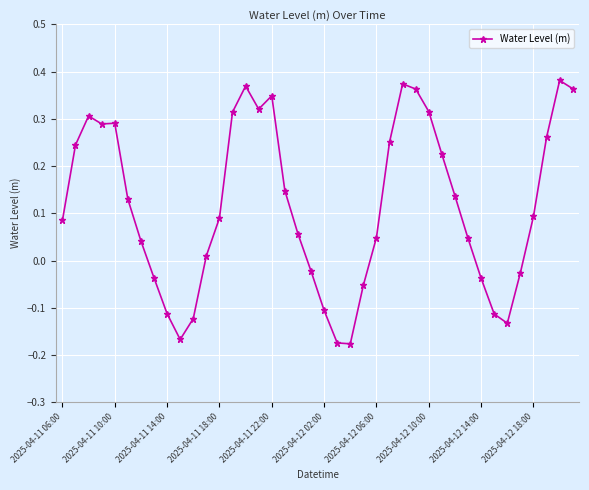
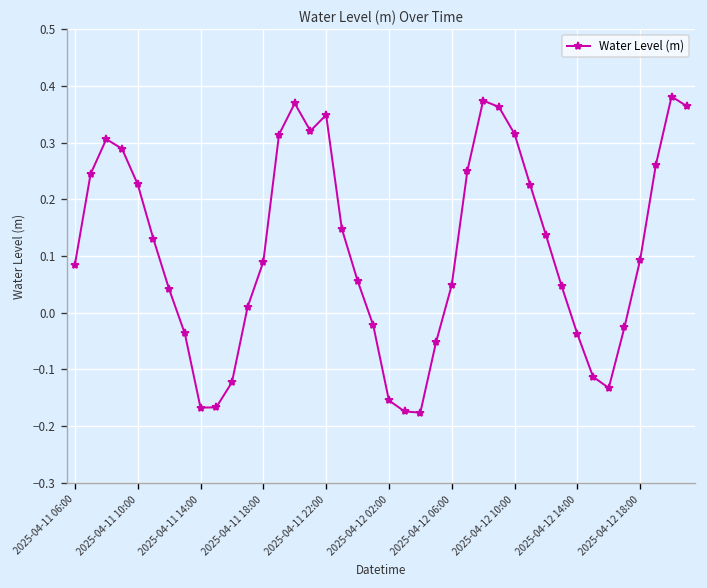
  {
    "2025-04-11 06:00": 0.08,
-   "2025-04-11 10:00": 0.29,
-   "2025-04-11 14:00": -0.11,
+   "2025-04-11 10:00": 0.23,
+   "2025-04-11 14:00": -0.17,
    "2025-04-11 18:00": 0.09,
    "2025-04-11 22:00": 0.35,
-   "2025-04-12 02:00": -0.11,
+   "2025-04-12 02:00": -0.15,
    "2025-04-12 06:00": 0.05,
    "2025-04-12 10:00": 0.32,
    "2025-04-12 14:00": -0.04,
    "2025-04-12 18:00": 0.09
  }
